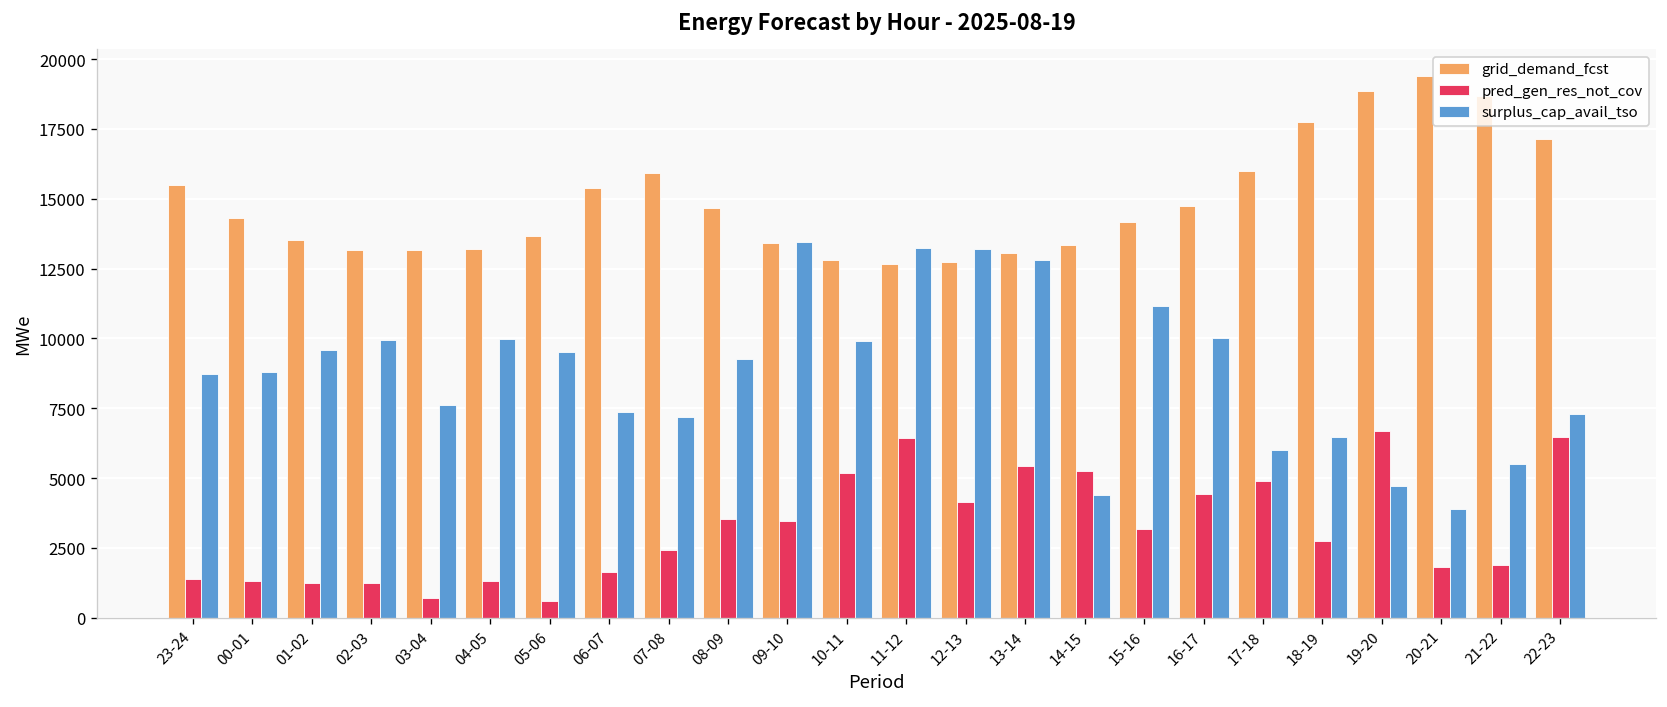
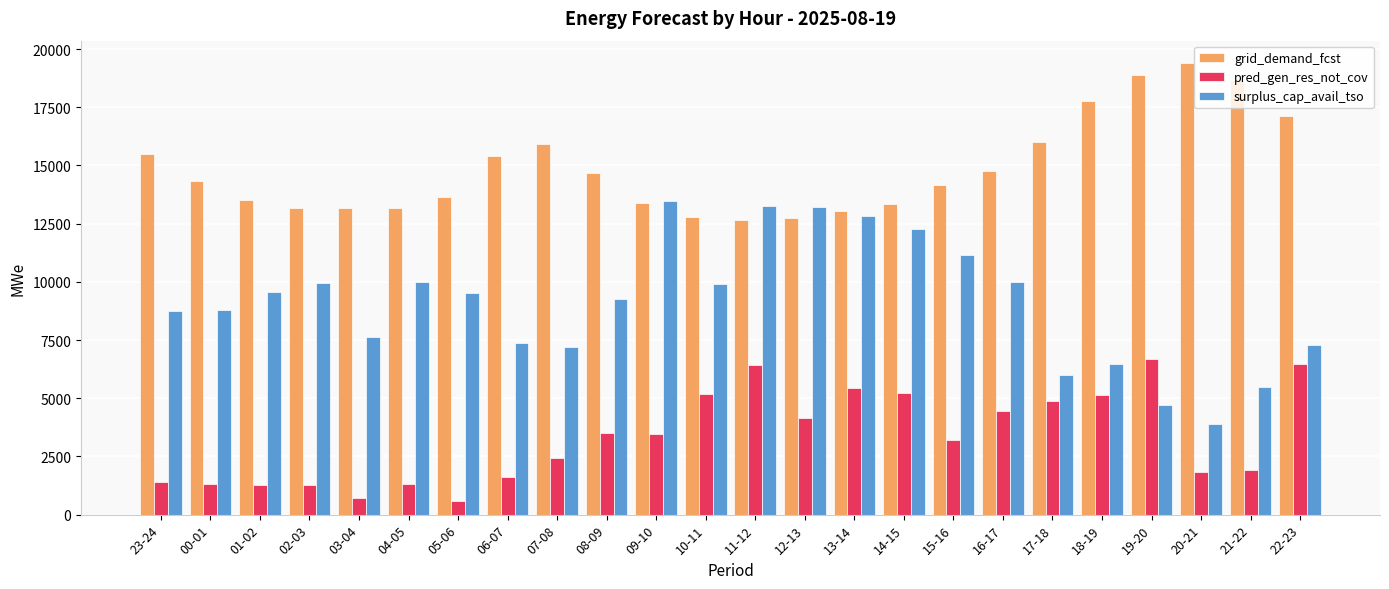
  {
    "grid_demand_fcst": {
      "23-24": 15500,
      "00-01": 14300,
      "01-02": 13500,
      "02-03": 13200,
      "03-04": 13200,
      "04-05": 13200,
      "05-06": 13700,
      "06-07": 15400,
      "07-08": 15900,
      "08-09": 14700,
      "09-10": 13400,
      "10-11": 12800,
      "11-12": 12700,
      "12-13": 12700,
      "13-14": 13000,
      "14-15": 13400,
      "15-16": 14200,
      "16-17": 14700,
      "17-18": 16000,
      "18-19": 17800,
      "19-20": 18900,
      "20-21": 19400,
      "22-23": 17100
    },
    "pred_gen_res_not_cov": {
      "23-24": 1400,
      "00-01": 1300,
      "01-02": 1300,
      "02-03": 1300,
      "03-04": 700,
      "04-05": 1300,
      "05-06": 600,
      "06-07": 1600,
      "07-08": 2400,
      "08-09": 3500,
      "09-10": 3500,
      "10-11": 5200,
      "11-12": 6400,
      "12-13": 4100,
      "13-14": 5400,
      "14-15": 5200,
      "15-16": 3200,
      "16-17": 4400,
      "17-18": 4900,
-     "18-19": 2800,
+     "18-19": 5100,
      "19-20": 6700,
      "20-21": 1800,
      "21-22": 1900,
      "22-23": 6500
    },
    "surplus_cap_avail_tso": {
      "23-24": 8700,
      "00-01": 8800,
      "01-02": 9600,
      "02-03": 9900,
      "03-04": 7600,
      "04-05": 10000,
      "05-06": 9500,
      "06-07": 7400,
      "07-08": 7200,
      "08-09": 9200,
      "09-10": 13500,
      "10-11": 9900,
      "11-12": 13200,
      "12-13": 13200,
      "13-14": 12800,
-     "14-15": 4400,
+     "14-15": 12300,
      "15-16": 11200,
      "16-17": 10000,
      "17-18": 6000,
      "18-19": 6500,
      "19-20": 4700,
      "20-21": 3900,
      "21-22": 5500,
      "22-23": 7300
    }
  }
